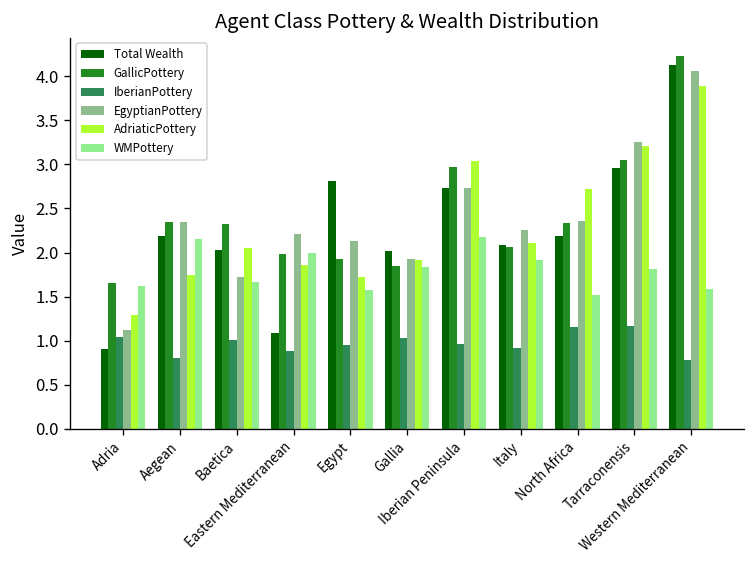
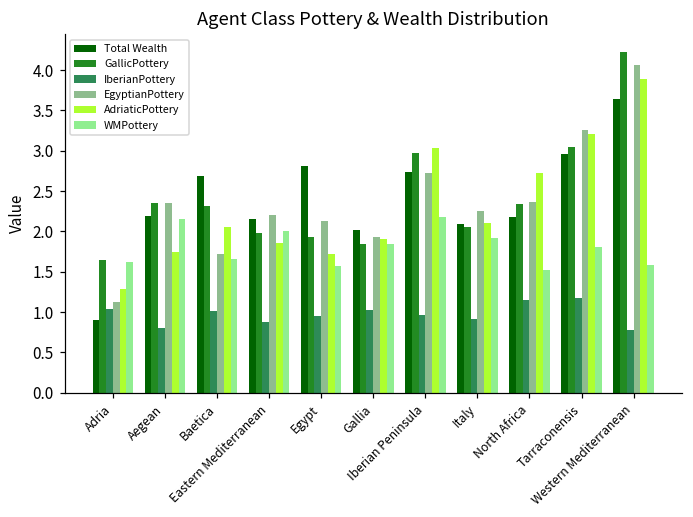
  {
    "Total Wealth": {
      "Adria": 0.9,
      "Aegean": 2.2,
-     "Baetica": 2.0,
-     "Eastern Mediterranean": 1.1,
+     "Baetica": 2.7,
+     "Eastern Mediterranean": 2.2,
      "Egypt": 2.8,
      "Gallia": 2.0,
      "Iberian Peninsula": 2.7,
      "Italy": 2.1,
      "North Africa": 2.2,
      "Tarraconensis": 3.0,
-     "Western Mediterranean": 4.1
+     "Western Mediterranean": 3.6
    },
    "AdriaticPottery": {
      "Adria": 1.3,
      "Aegean": 1.8,
      "Baetica": 2.1,
      "Eastern Mediterranean": 1.9,
      "Egypt": 1.7,
      "Gallia": 1.9,
      "Iberian Peninsula": 3.0,
      "Italy": 2.1,
      "North Africa": 2.7,
      "Tarraconensis": 3.2,
      "Western Mediterranean": 3.9
    }
  }
